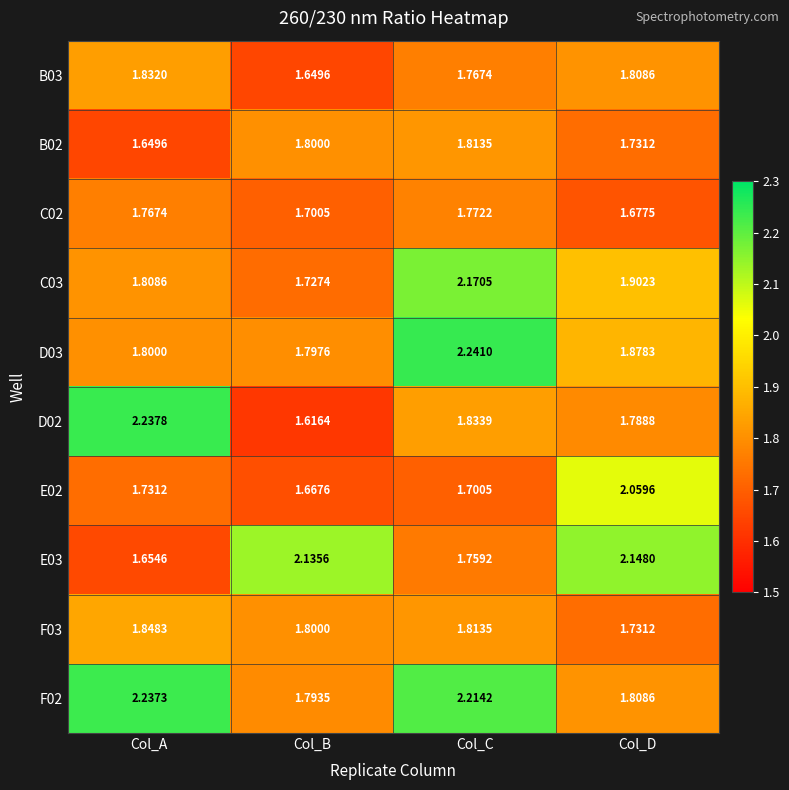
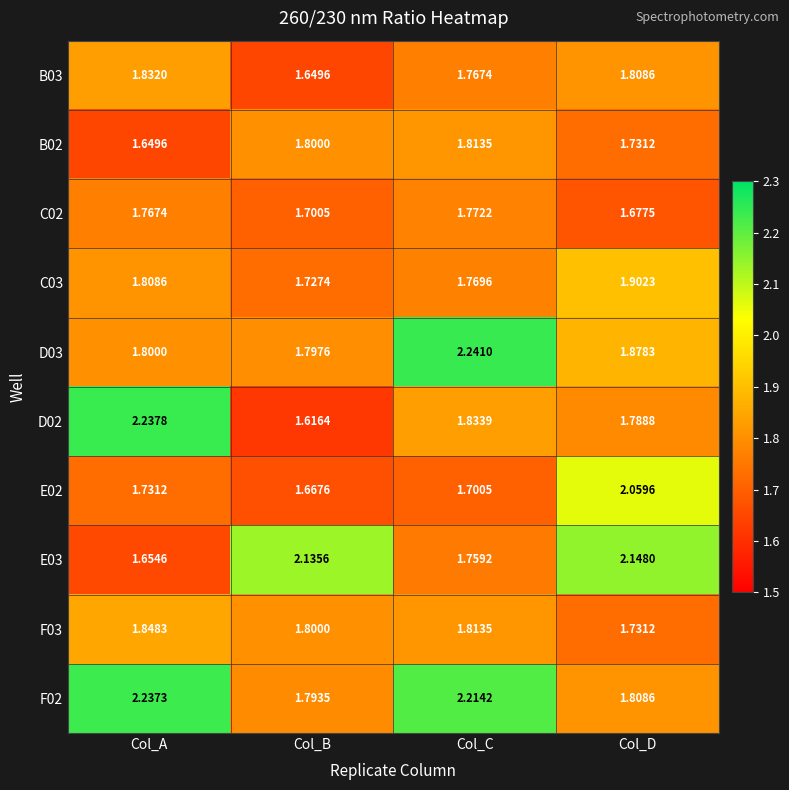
  {
    "B03": {
      "Col_A": 1.8320,
      "Col_B": 1.6496,
      "Col_C": 1.7674,
      "Col_D": 1.8086
    },
    "B02": {
      "Col_A": 1.6496,
      "Col_B": 1.8000,
      "Col_C": 1.8135,
      "Col_D": 1.7312
    },
    "C02": {
      "Col_A": 1.7674,
      "Col_B": 1.7005,
      "Col_C": 1.7722,
      "Col_D": 1.6775
    },
    "C03": {
      "Col_A": 1.8086,
      "Col_B": 1.7274,
-     "Col_C": 2.1705,
+     "Col_C": 1.7696,
      "Col_D": 1.9023
    },
    "D03": {
      "Col_A": 1.8000,
      "Col_B": 1.7976,
      "Col_C": 2.2410,
      "Col_D": 1.8783
    },
    "D02": {
      "Col_A": 2.2378,
      "Col_B": 1.6164,
      "Col_C": 1.8339,
      "Col_D": 1.7888
    },
    "E02": {
      "Col_A": 1.7312,
      "Col_B": 1.6676,
      "Col_C": 1.7005,
      "Col_D": 2.0596
    },
    "E03": {
      "Col_A": 1.6546,
      "Col_B": 2.1356,
      "Col_C": 1.7592,
      "Col_D": 2.1480
    },
    "F03": {
      "Col_A": 1.8483,
      "Col_B": 1.8000,
      "Col_C": 1.8135,
      "Col_D": 1.7312
    },
    "F02": {
      "Col_A": 2.2373,
      "Col_B": 1.7935,
      "Col_C": 2.2142,
      "Col_D": 1.8086
    }
  }
